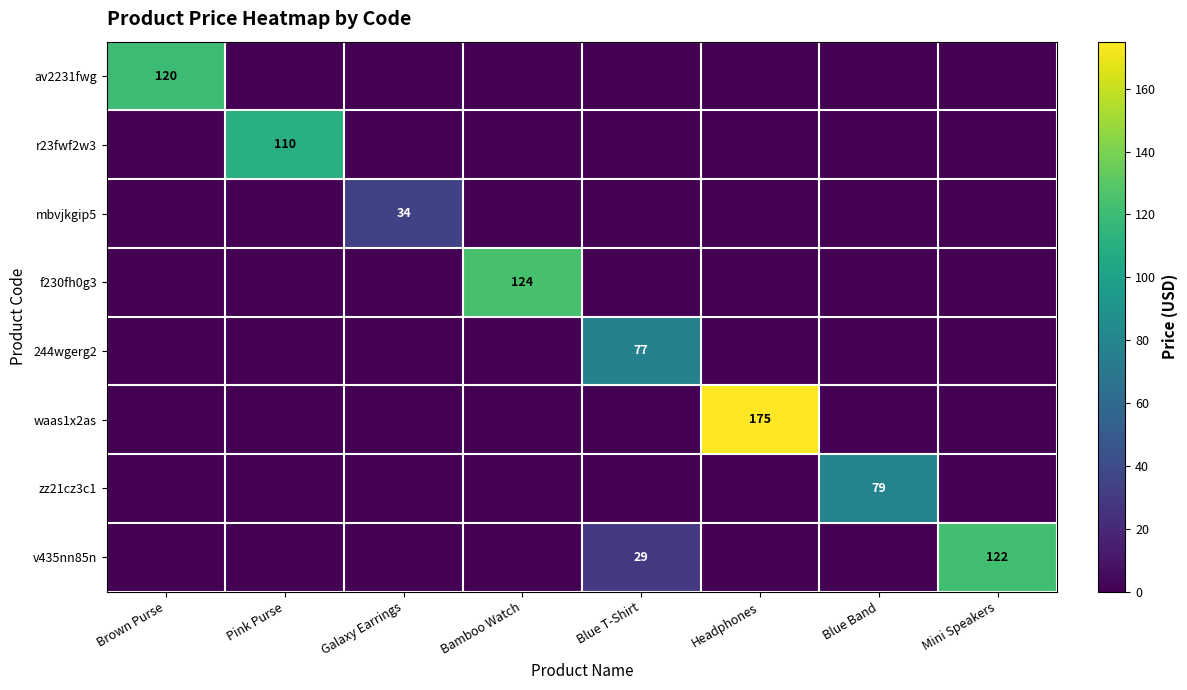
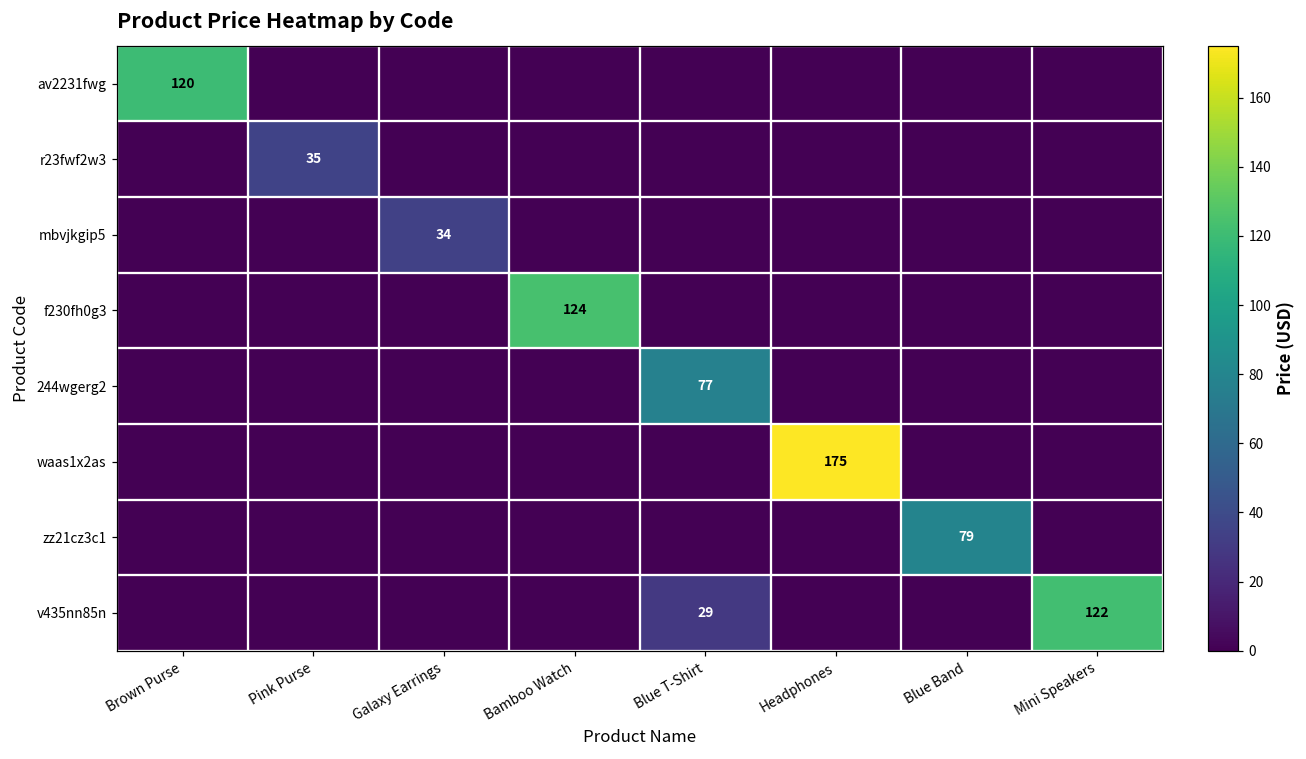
  {
    "av2231fwg": {
      "Brown Purse": 120
    },
    "r23fwf2w3": {
-     "Pink Purse": 110
+     "Pink Purse": 35
    },
    "mbvjkgip5": {
      "Galaxy Earrings": 34
    },
    "f230fh0g3": {
      "Bamboo Watch": 124
    },
    "244wgerg2": {
      "Blue T-Shirt": 77
    },
    "waas1x2as": {
      "Headphones": 175
    },
    "zz21cz3c1": {
      "Blue Band": 79
    },
    "v435nn85n": {
      "Blue T-Shirt": 29,
      "Mini Speakers": 122
    }
  }
